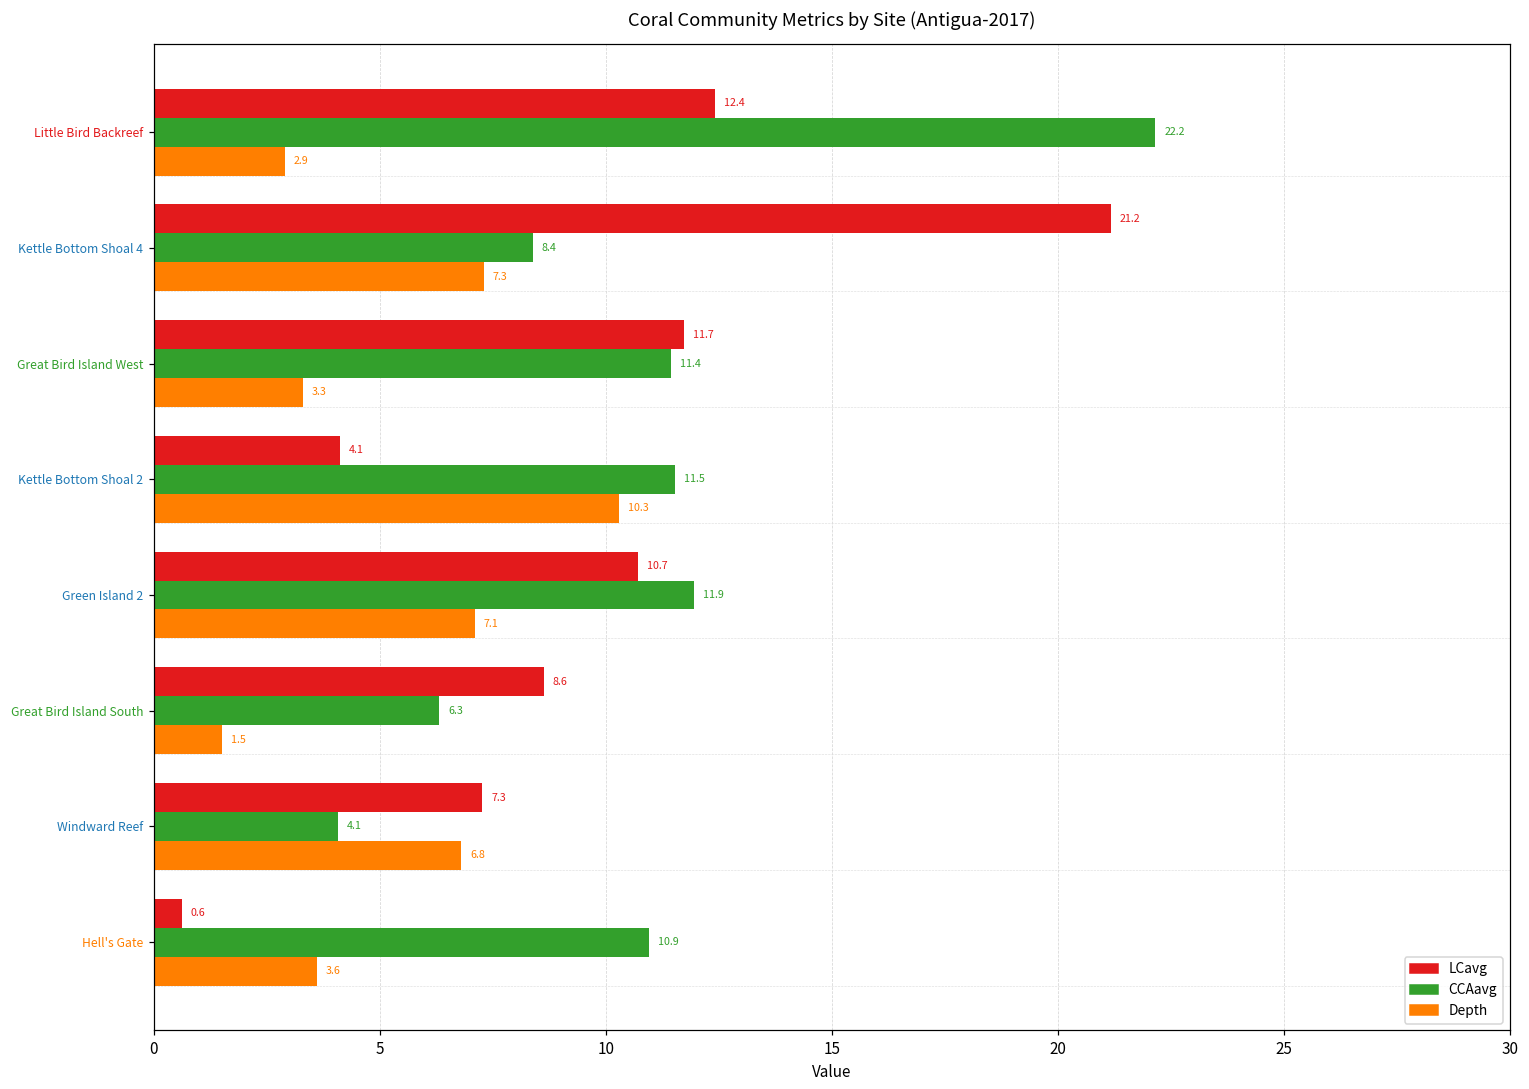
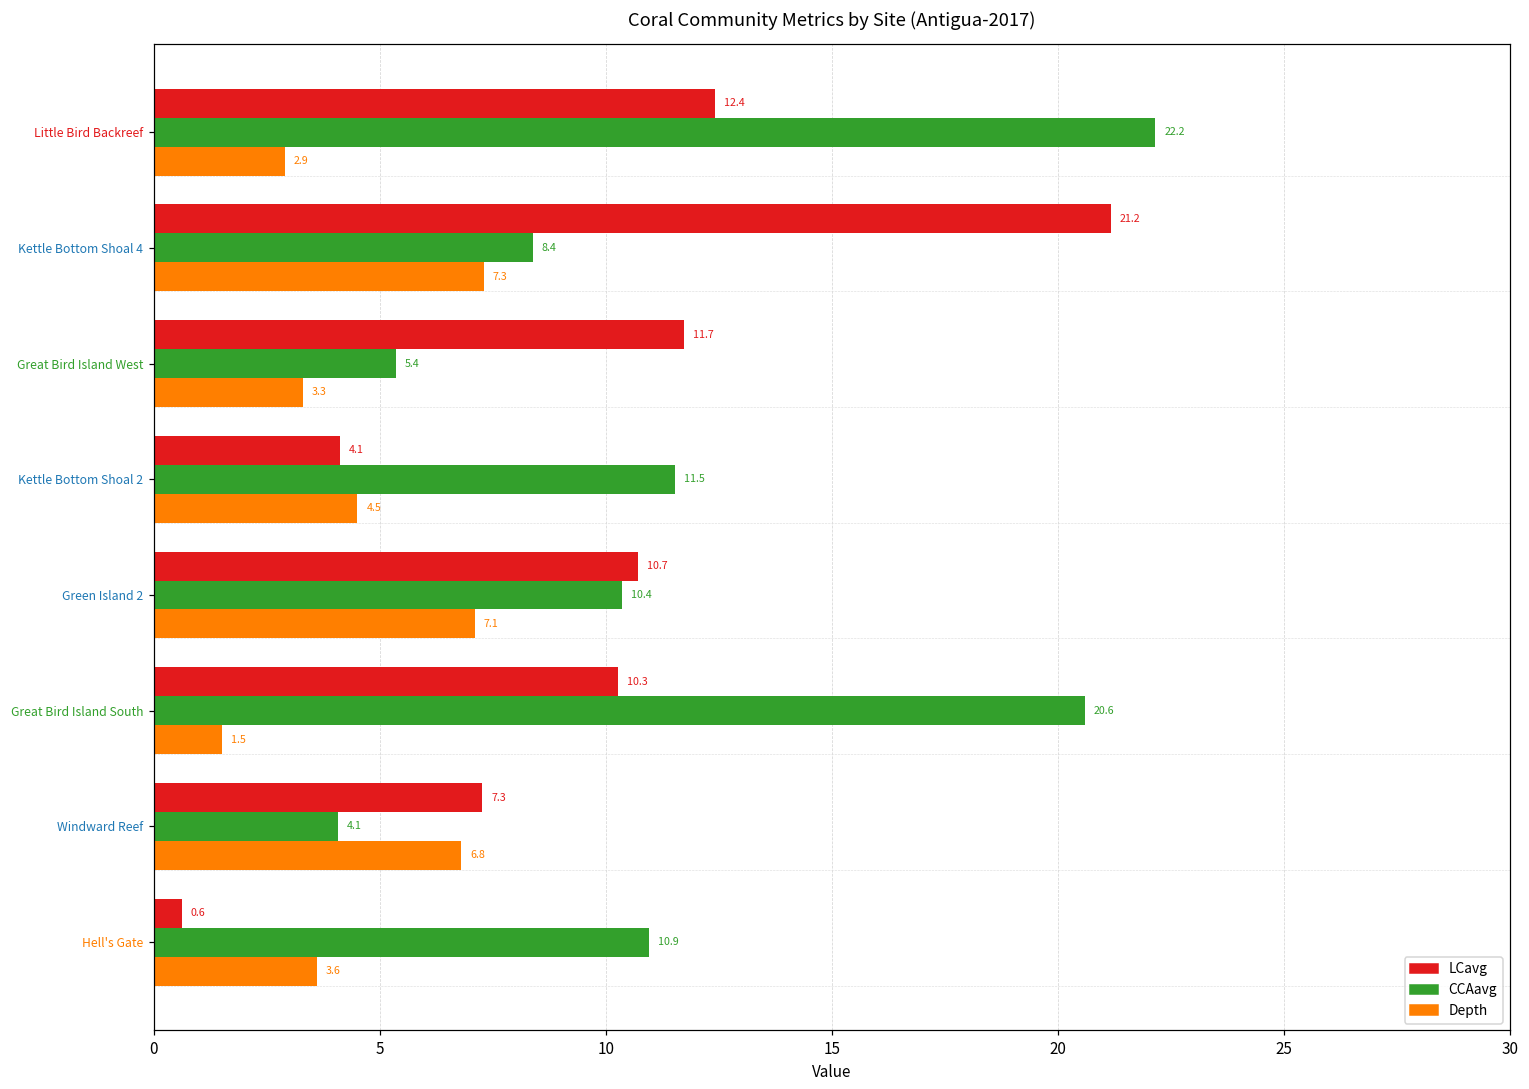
  {
    "LCavg": {
      "Little Bird Backreef": 12.4,
      "Kettle Bottom Shoal 4": 21.2,
      "Great Bird Island West": 11.7,
      "Kettle Bottom Shoal 2": 4.1,
      "Green Island 2": 10.7,
-     "Great Bird Island South": 8.6,
+     "Great Bird Island South": 10.3,
      "Windward Reef": 7.3,
      "Hell's Gate": 0.6
    },
    "CCAavg": {
      "Little Bird Backreef": 22.2,
      "Kettle Bottom Shoal 4": 8.4,
-     "Great Bird Island West": 11.4,
+     "Great Bird Island West": 5.4,
      "Kettle Bottom Shoal 2": 11.5,
-     "Green Island 2": 11.9,
-     "Great Bird Island South": 6.3,
+     "Green Island 2": 10.4,
+     "Great Bird Island South": 20.6,
      "Windward Reef": 4.1,
      "Hell's Gate": 10.9
    },
    "Depth": {
      "Little Bird Backreef": 2.9,
      "Kettle Bottom Shoal 4": 7.3,
      "Great Bird Island West": 3.3,
-     "Kettle Bottom Shoal 2": 10.3,
+     "Kettle Bottom Shoal 2": 4.5,
      "Green Island 2": 7.1,
      "Great Bird Island South": 1.5,
      "Windward Reef": 6.8,
      "Hell's Gate": 3.6
    }
  }
